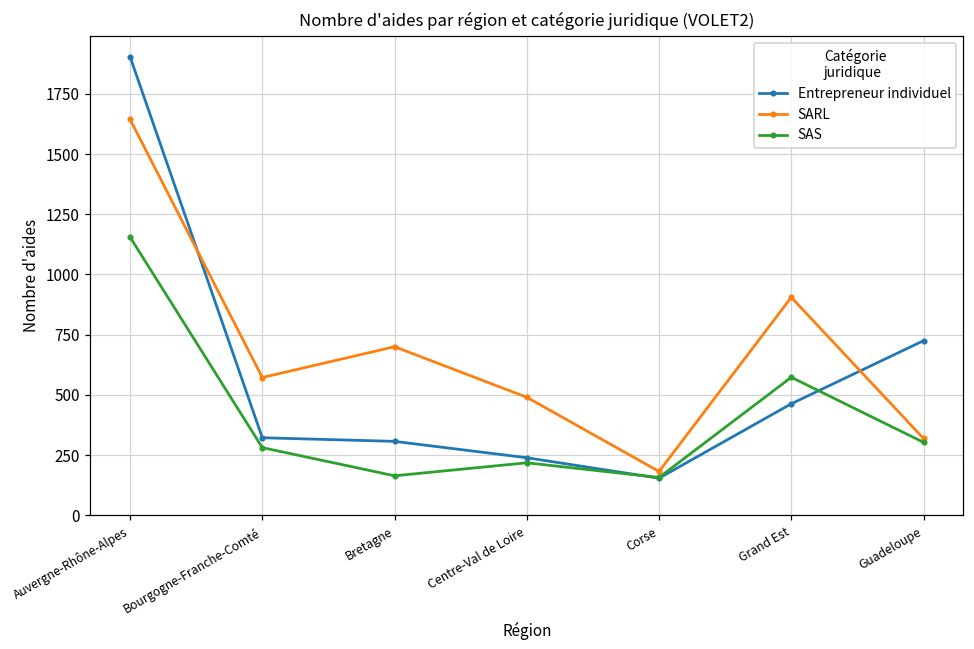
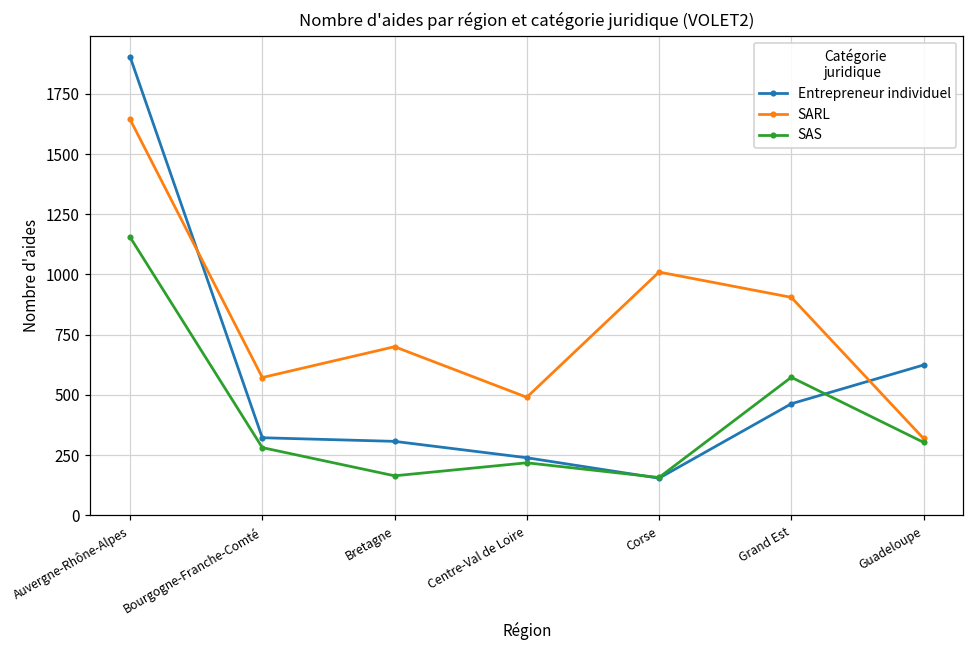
  {
    "Entrepreneur individuel": {
      "Auvergne-Rhône-Alpes": 1900,
      "Bourgogne-Franche-Comté": 320,
      "Bretagne": 310,
      "Centre-Val de Loire": 240,
      "Grand Est": 460,
-     "Guadeloupe": 730
+     "Guadeloupe": 620
    },
    "SARL": {
      "Auvergne-Rhône-Alpes": 1640,
      "Bourgogne-Franche-Comté": 570,
      "Bretagne": 700,
      "Centre-Val de Loire": 490,
-     "Corse": 180,
+     "Corse": 1010,
      "Grand Est": 910,
      "Guadeloupe": 320
    },
    "SAS": {
      "Auvergne-Rhône-Alpes": 1160,
      "Bourgogne-Franche-Comté": 280,
      "Bretagne": 160,
      "Centre-Val de Loire": 220,
      "Grand Est": 570,
      "Guadeloupe": 300
    }
  }
